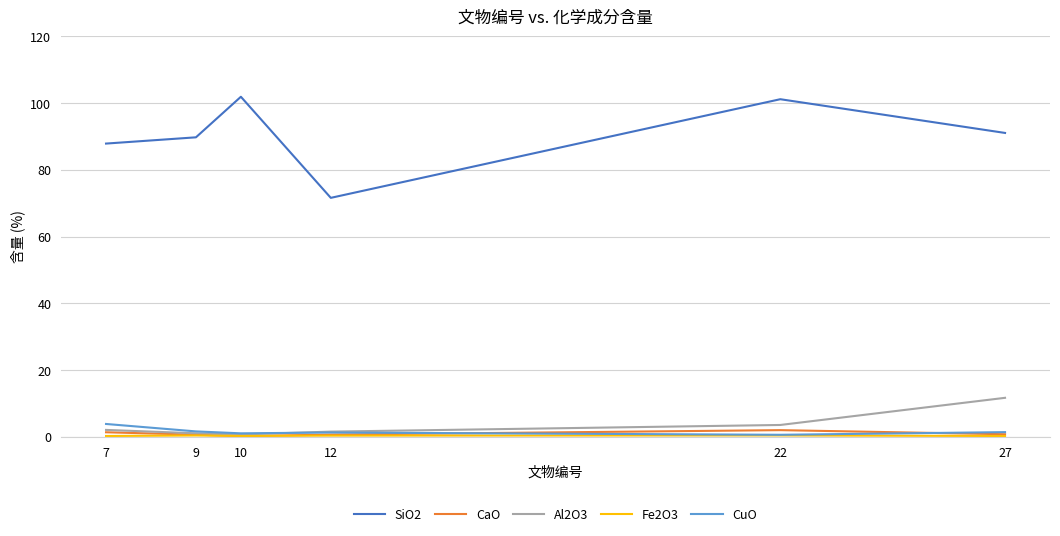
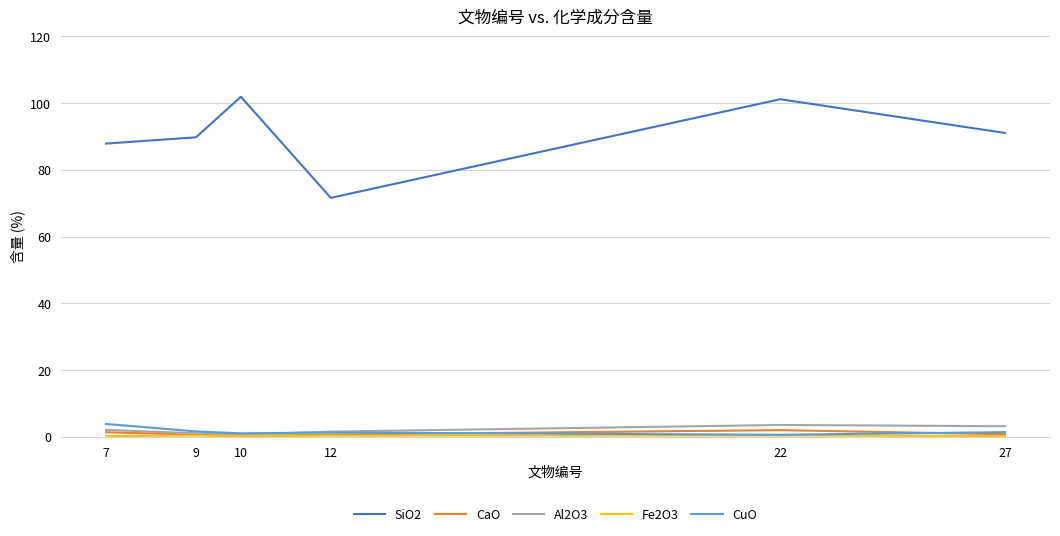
  {
    "CaO": {
      "22": 2
    },
    "Al2O3": {
      "22": 4,
-     "27": 12
+     "27": 3
    },
    "Fe2O3": {
      "7": 0
    }
  }
